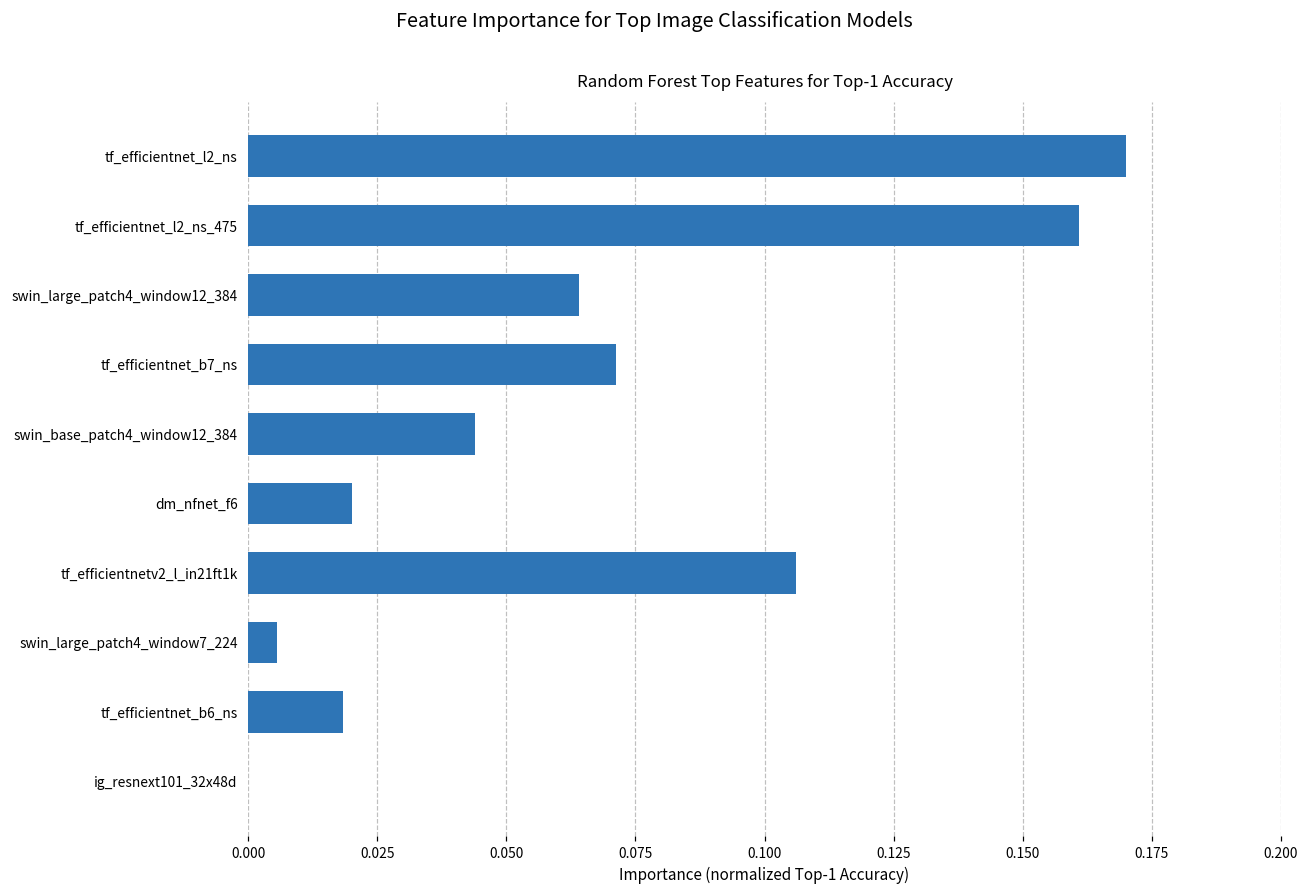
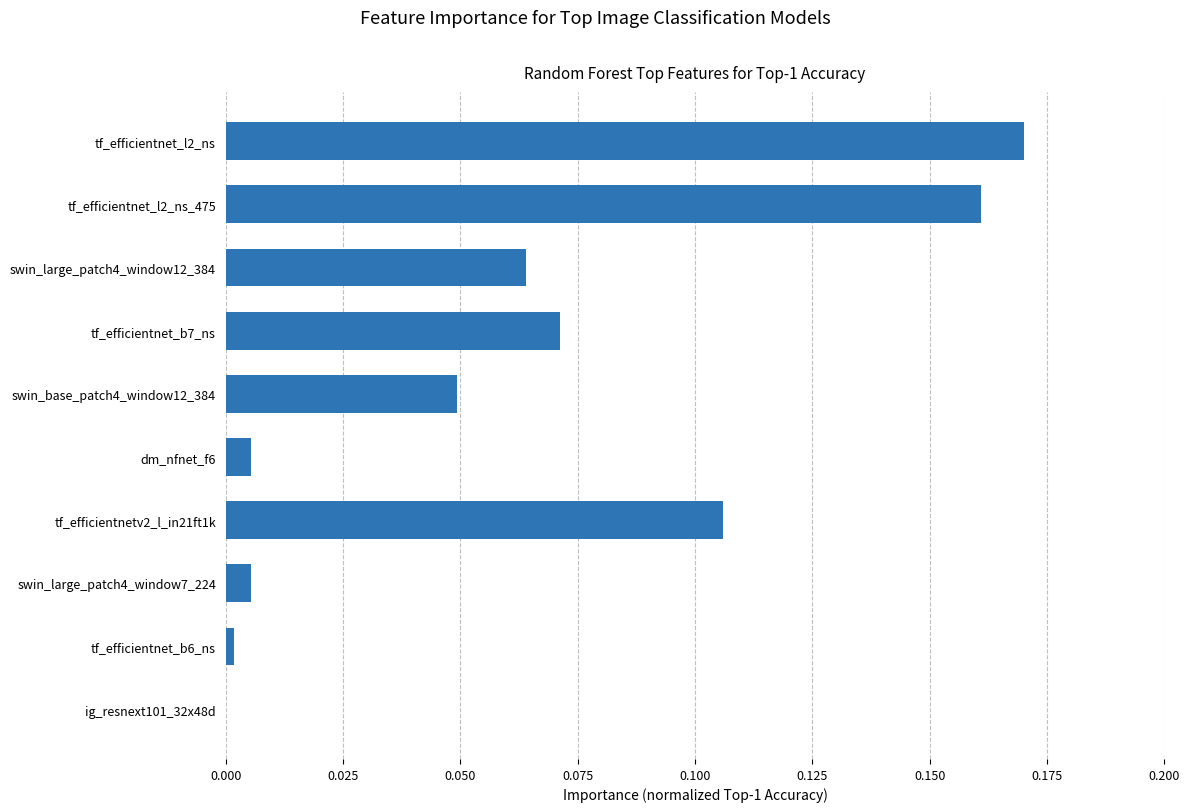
  {
    "tf_efficientnet_l2_ns": 0.170,
    "tf_efficientnet_l2_ns_475": 0.161,
    "swin_large_patch4_window12_384": 0.064,
    "tf_efficientnet_b7_ns": 0.071,
-   "swin_base_patch4_window12_384": 0.044,
-   "dm_nfnet_f6": 0.020,
+   "swin_base_patch4_window12_384": 0.049,
+   "dm_nfnet_f6": 0.005,
    "tf_efficientnetv2_l_in21ft1k": 0.106,
    "swin_large_patch4_window7_224": 0.005,
-   "tf_efficientnet_b6_ns": 0.018,
+   "tf_efficientnet_b6_ns": 0.002,
    "ig_resnext101_32x48d": 0.000
  }
